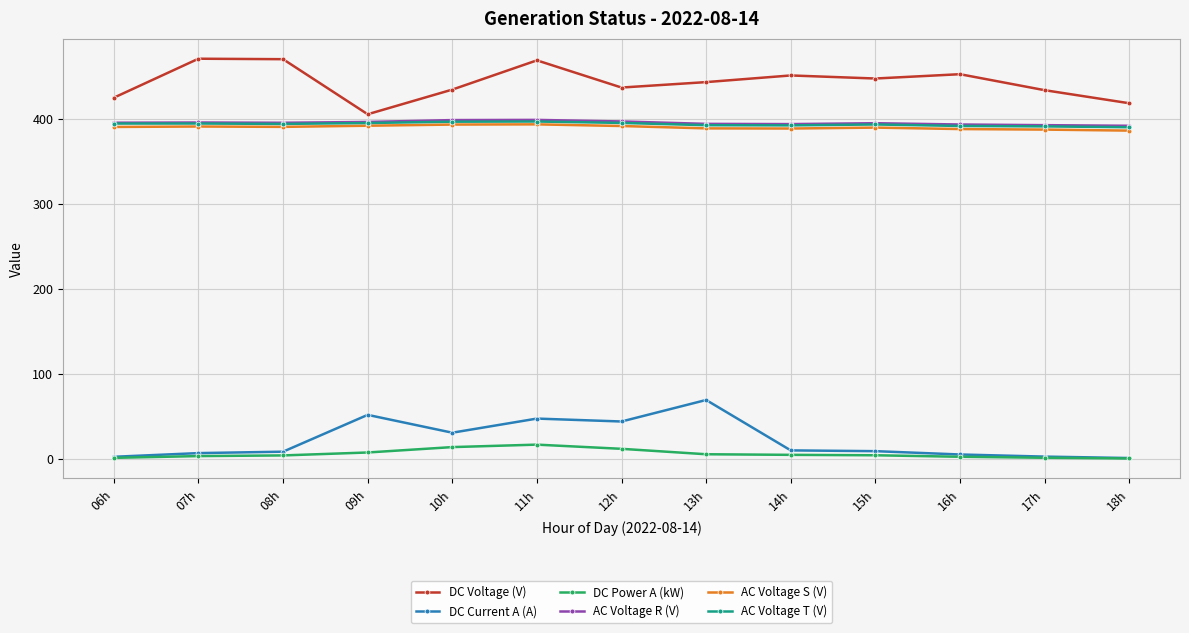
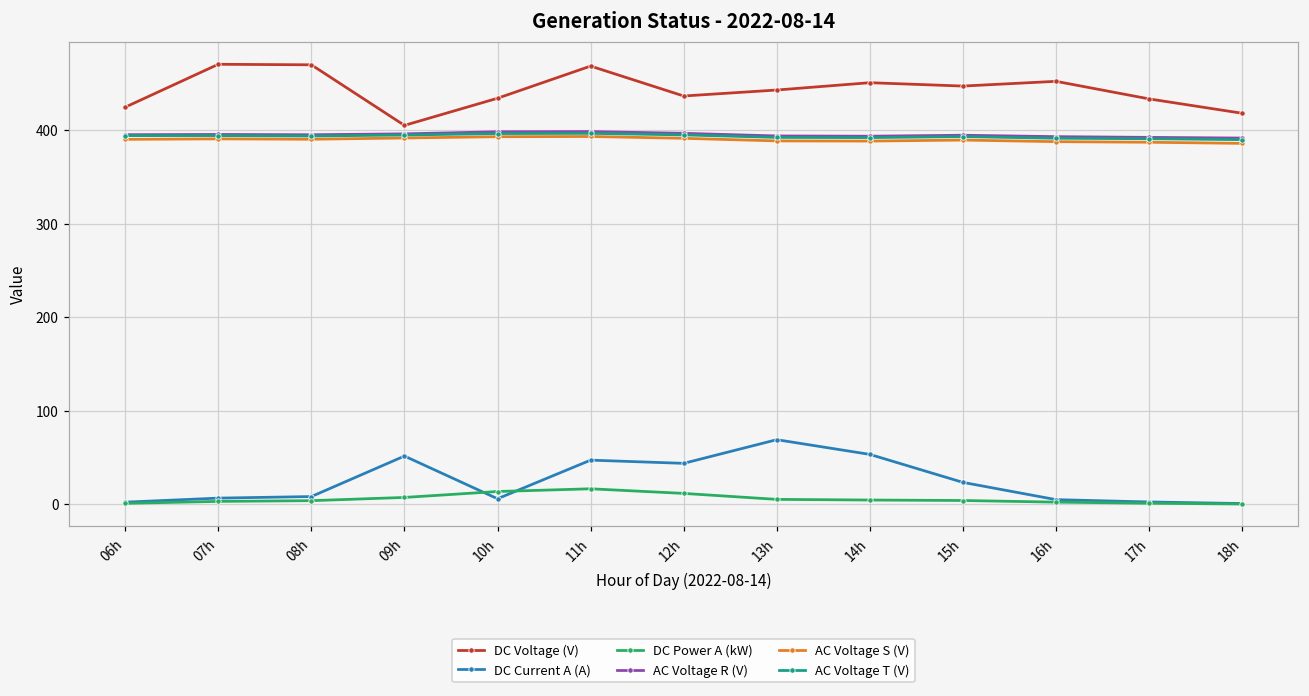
  {
    "DC Voltage (V)": {
      "06h": 420,
      "07h": 470,
      "08h": 470,
      "09h": 410,
      "10h": 430,
      "11h": 470,
      "12h": 440,
      "13h": 440,
      "14h": 450,
      "15h": 450,
      "16h": 450,
      "17h": 430,
      "18h": 420
    },
    "DC Current A (A)": {
      "07h": 10,
      "08h": 10,
      "09h": 50,
-     "10h": 30,
+     "10h": 10,
      "11h": 50,
      "12h": 40,
      "13h": 70,
-     "14h": 10,
-     "15h": 10
+     "14h": 50,
+     "15h": 20
    },
    "AC Voltage S (V)": {
      "06h": 390,
      "07h": 390,
      "08h": 390,
      "09h": 390,
      "10h": 390,
      "11h": 390,
      "12h": 390,
      "13h": 390,
      "14h": 390,
      "15h": 390,
      "16h": 390,
      "17h": 390,
      "18h": 390
    }
  }
